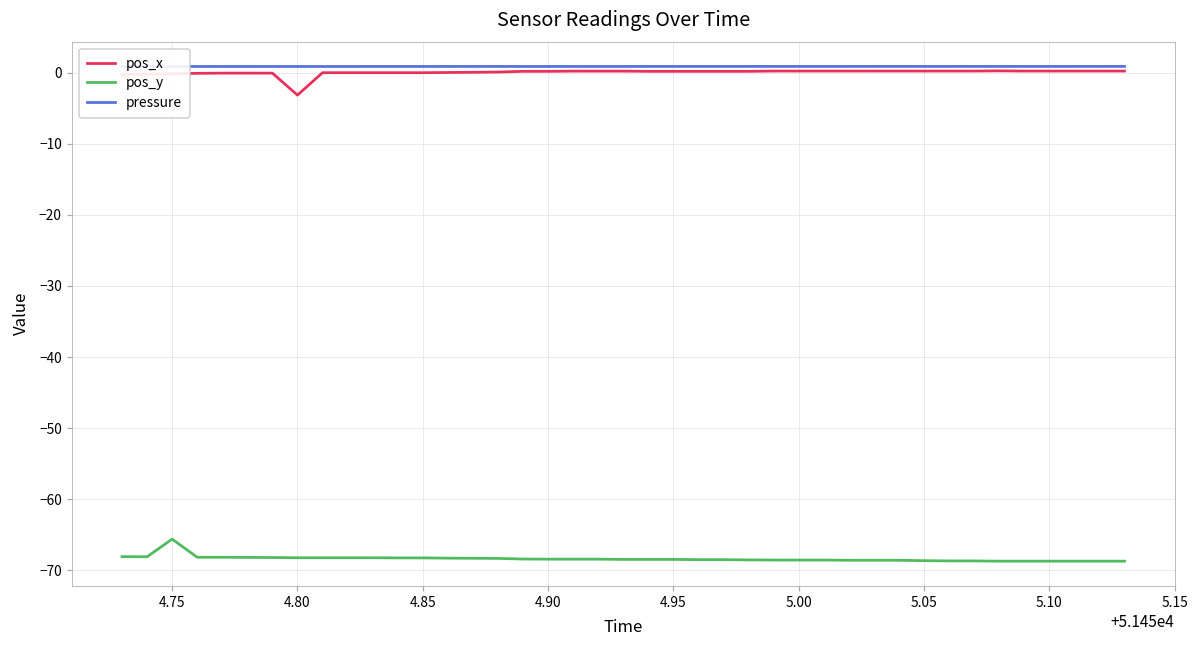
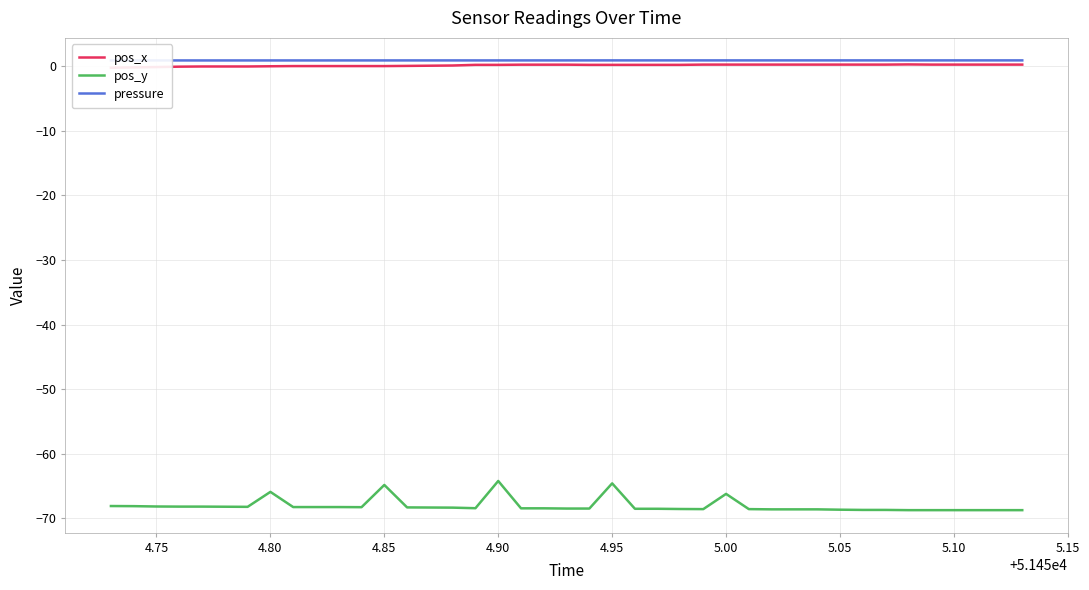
  {
    "pos_x": {
-     "4.80": -3,
+     "4.80": 0,
      "4.85": 0,
      "4.90": 0,
      "4.95": 0,
      "5.00": 0,
      "5.05": 0,
      "5.10": 0
    },
    "pos_y": {
-     "4.75": -66,
-     "4.80": -68,
-     "4.85": -68,
-     "4.90": -68,
-     "4.95": -68,
-     "5.00": -69,
+     "4.75": -68,
+     "4.80": -66,
+     "4.85": -65,
+     "4.90": -64,
+     "4.95": -65,
+     "5.00": -66,
      "5.05": -69,
      "5.10": -69
    },
    "pressure": {
      "4.80": 1,
      "4.85": 1,
      "4.90": 1,
      "4.95": 1,
      "5.00": 1,
      "5.05": 1,
      "5.10": 1
    }
  }
